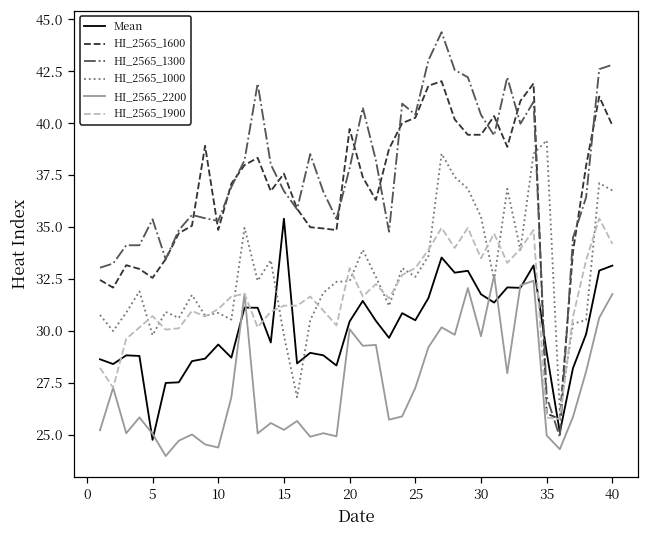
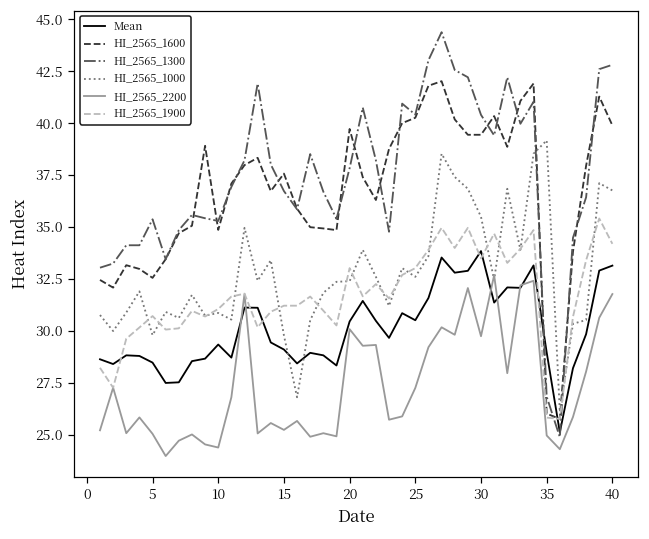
  {
    "Mean": {
-     "5": 24.8,
+     "5": 28.5,
      "10": 29.3,
-     "15": 35.4,
+     "15": 29.1,
      "20": 30.5,
      "25": 30.5,
-     "30": 31.8,
+     "30": 33.8,
      "35": 29.0,
      "40": 33.1
    }
  }
